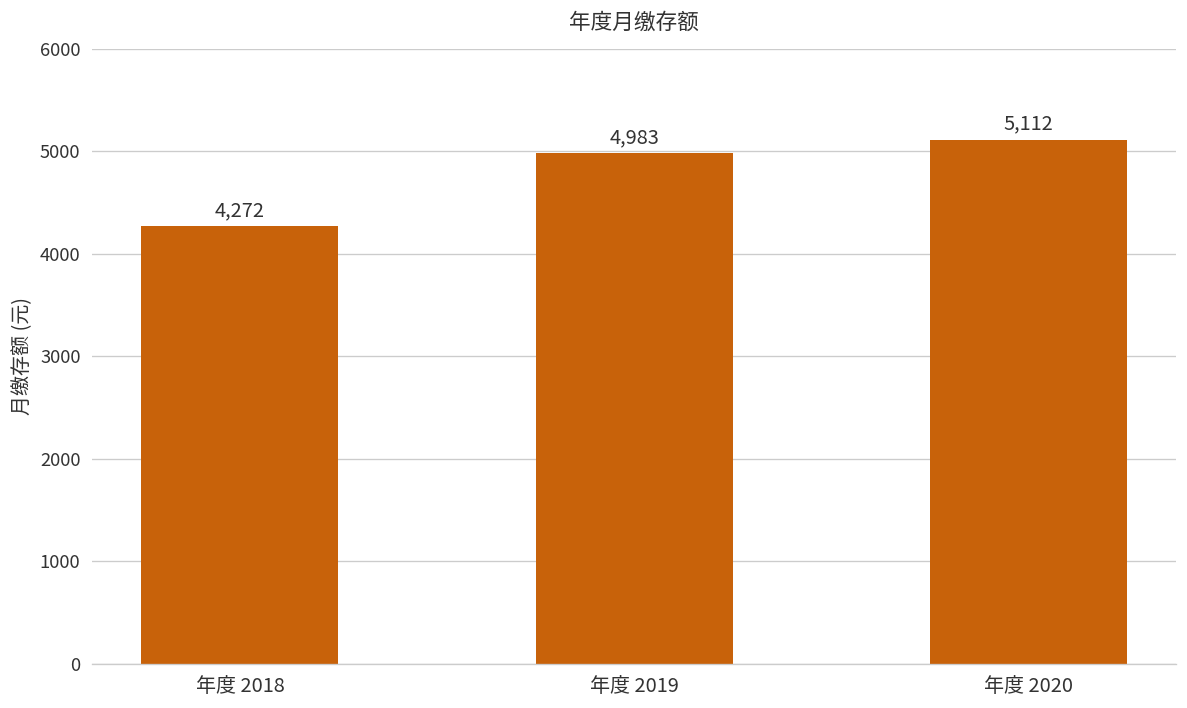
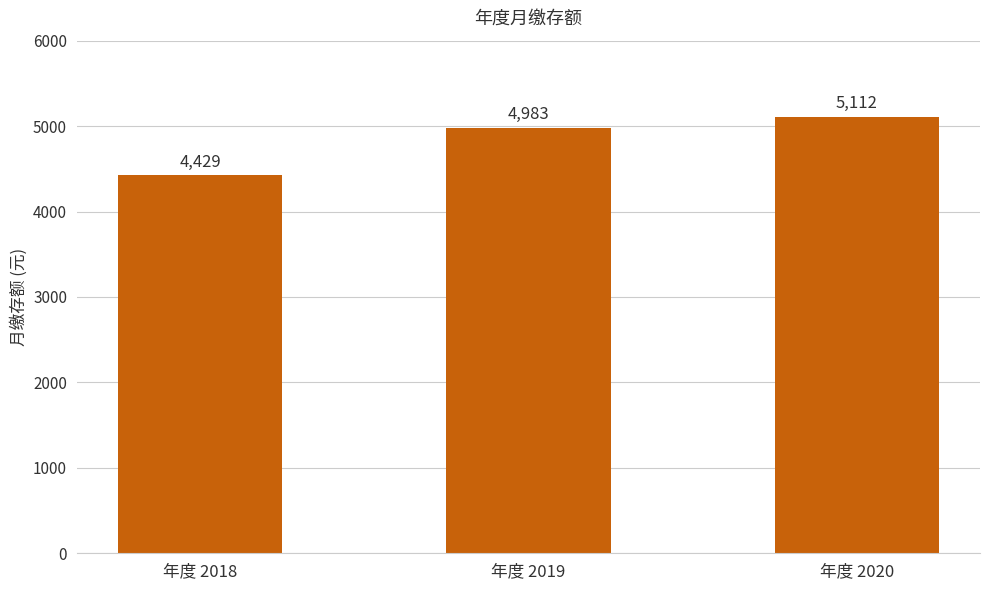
  {
-   "年度 2018": "4,272",
+   "年度 2018": "4,429",
    "年度 2019": "4,983",
    "年度 2020": "5,112"
  }
